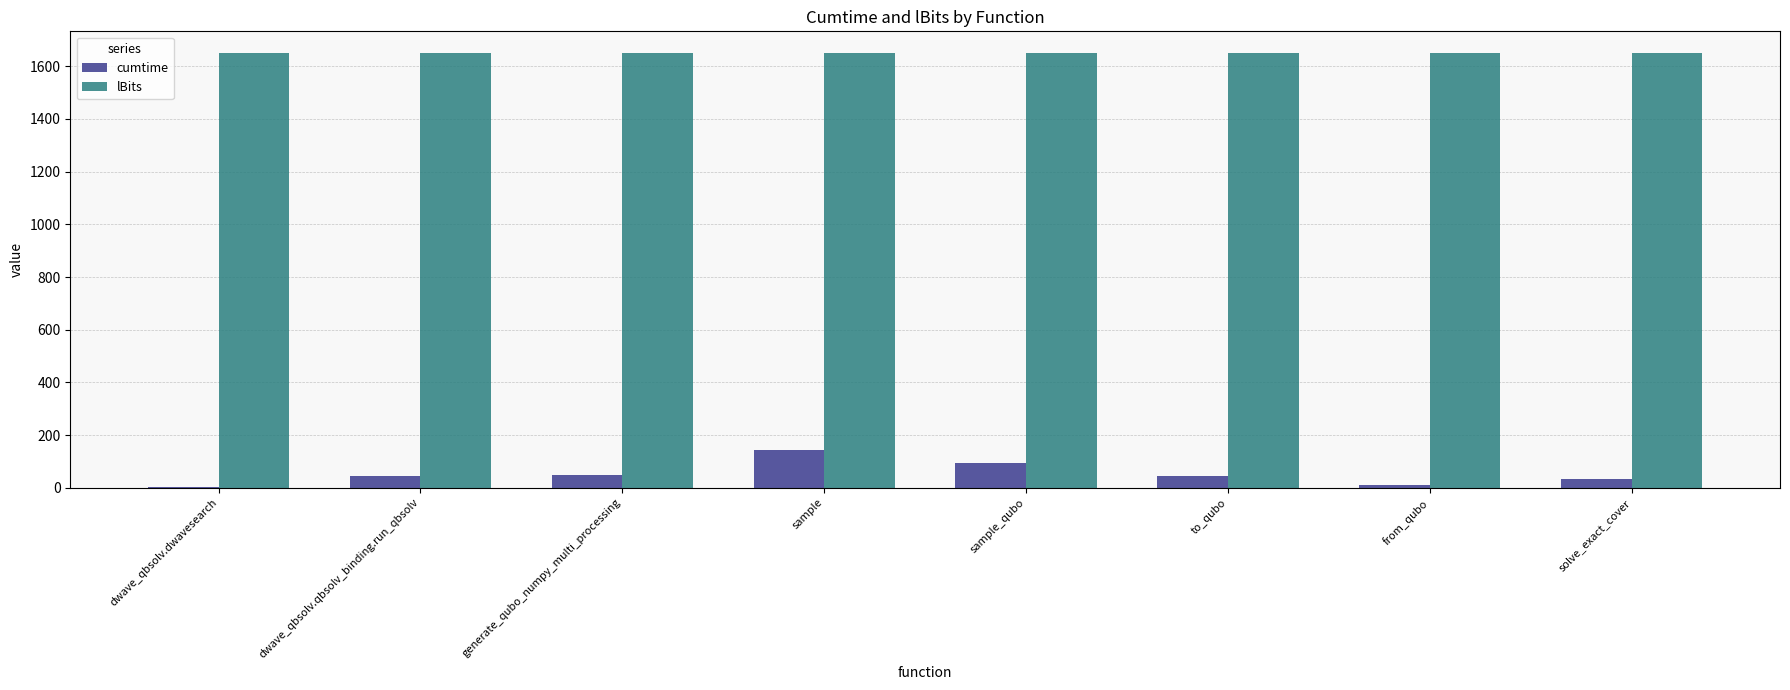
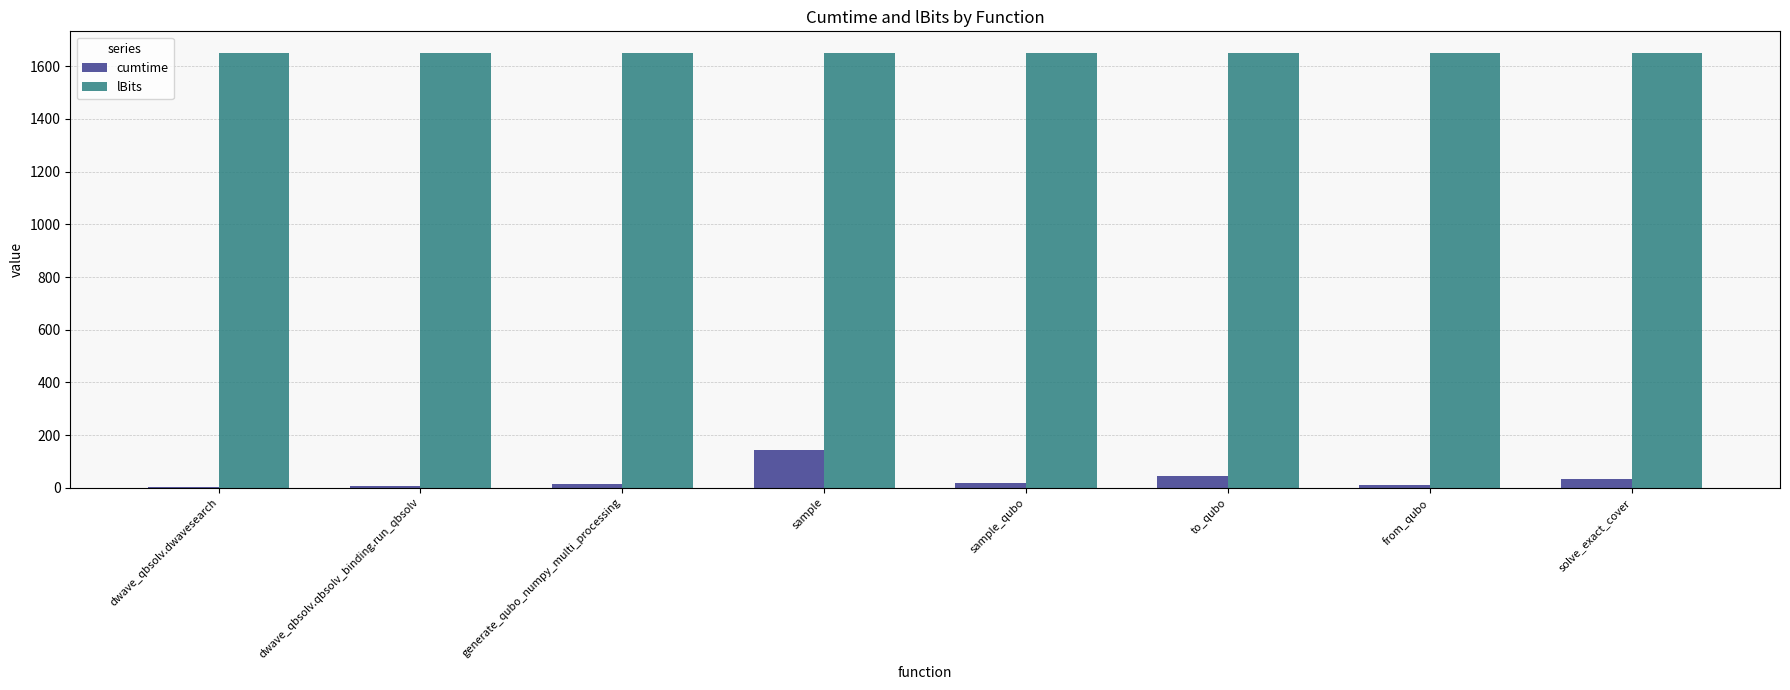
  {
    "cumtime": {
-     "dwave_qbsolv.qbsolv_binding.run_qbsolv": 40,
-     "generate_qubo_numpy_multi_processing": 50,
+     "dwave_qbsolv.qbsolv_binding.run_qbsolv": 10,
+     "generate_qubo_numpy_multi_processing": 10,
      "sample": 140,
-     "sample_qubo": 100,
+     "sample_qubo": 20,
      "to_qubo": 50,
      "from_qubo": 10,
      "solve_exact_cover": 30
    },
    "lBits": {
      "dwave_qbsolv.dwavesearch": 1650,
      "dwave_qbsolv.qbsolv_binding.run_qbsolv": 1650,
      "generate_qubo_numpy_multi_processing": 1650,
      "sample": 1650,
      "sample_qubo": 1650,
      "to_qubo": 1650,
      "from_qubo": 1650,
      "solve_exact_cover": 1650
    }
  }
